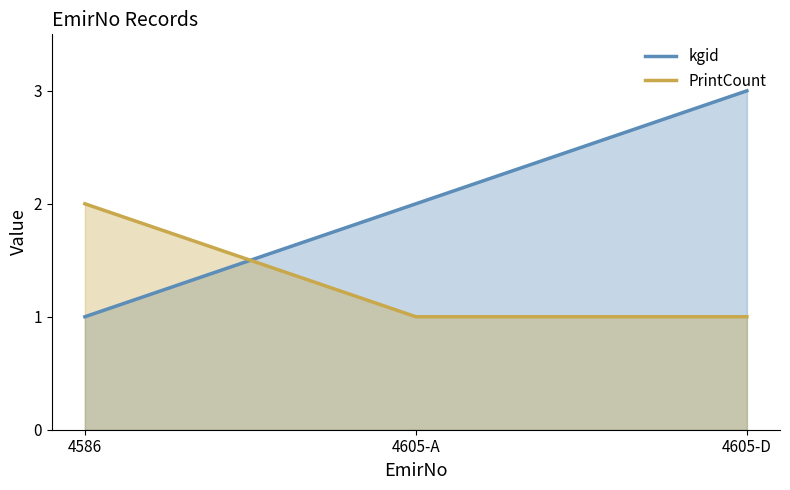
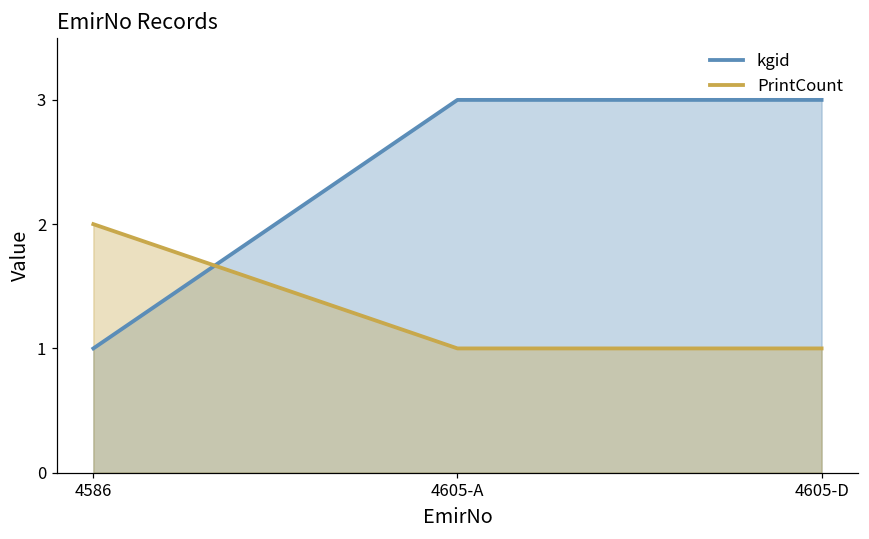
  {
    "kgid": {
      "4586": 1,
-     "4605-A": 2,
+     "4605-A": 3,
      "4605-D": 3
    },
    "PrintCount": {
      "4586": 2,
      "4605-A": 1,
      "4605-D": 1
    }
  }
